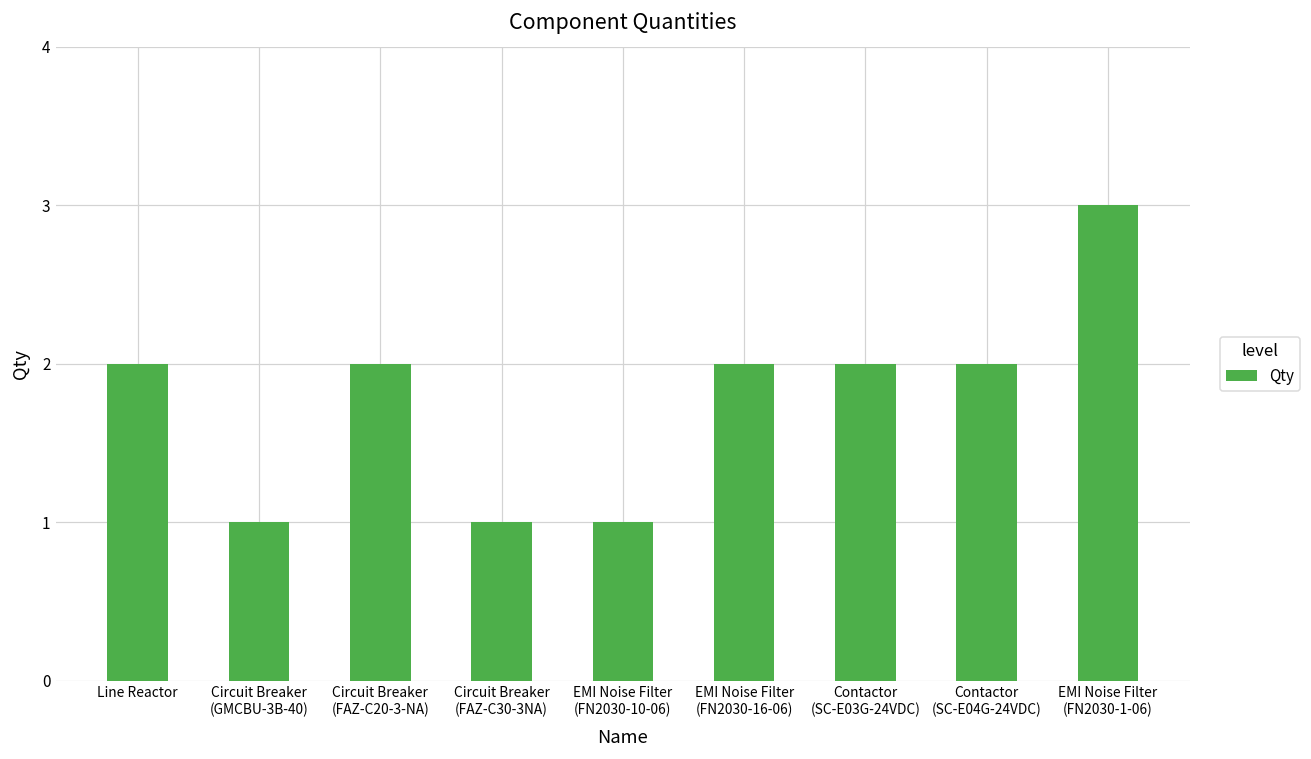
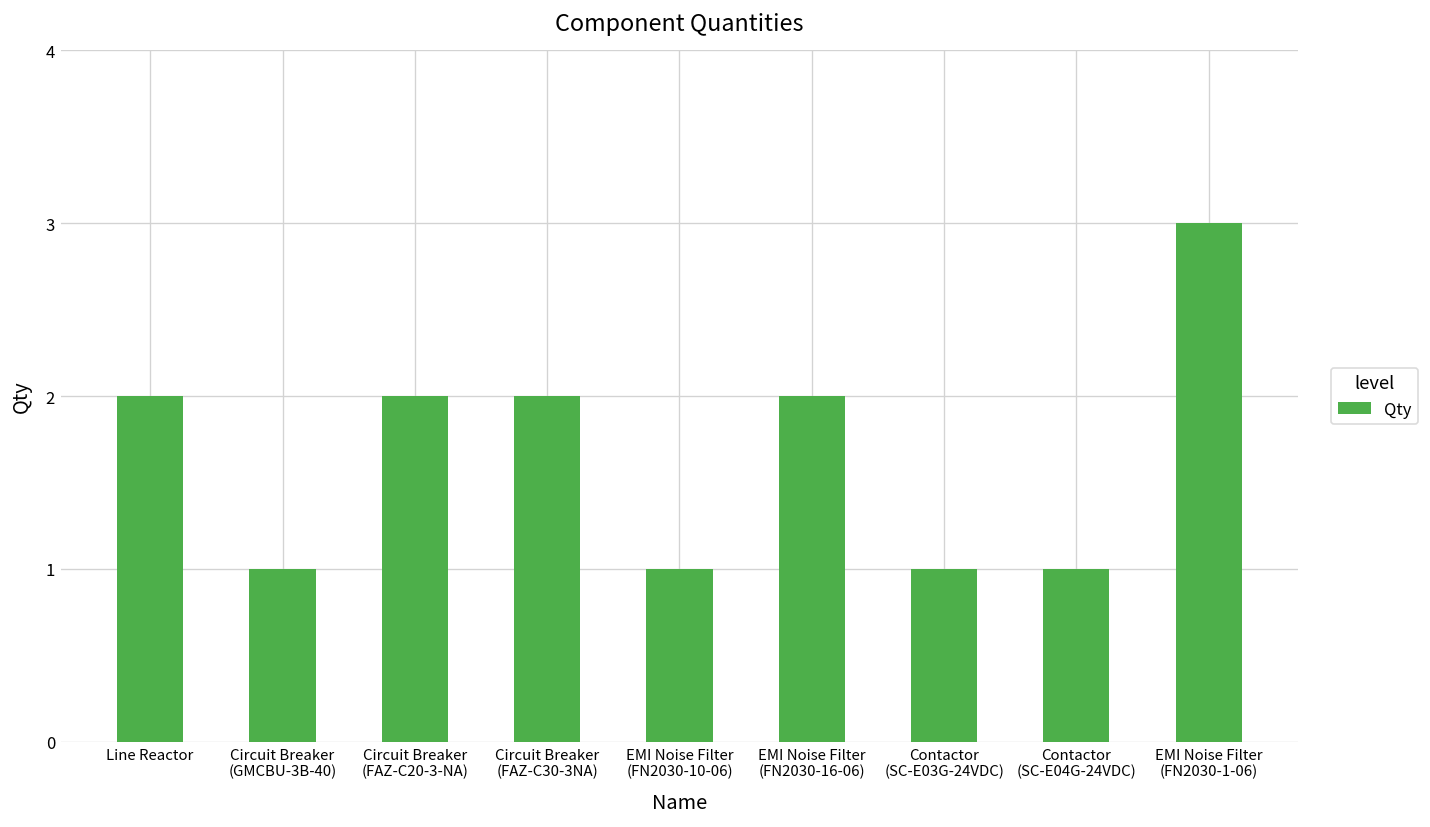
  {
    "Line Reactor": 2,
    "Circuit Breaker (GMCBU-3B-40)": 1,
    "Circuit Breaker (FAZ-C20-3-NA)": 2,
-   "Circuit Breaker (FAZ-C30-3NA)": 1,
+   "Circuit Breaker (FAZ-C30-3NA)": 2,
    "EMI Noise Filter (FN2030-10-06)": 1,
    "EMI Noise Filter (FN2030-16-06)": 2,
-   "Contactor (SC-E03G-24VDC)": 2,
-   "Contactor (SC-E04G-24VDC)": 2,
+   "Contactor (SC-E03G-24VDC)": 1,
+   "Contactor (SC-E04G-24VDC)": 1,
    "EMI Noise Filter (FN2030-1-06)": 3
  }
